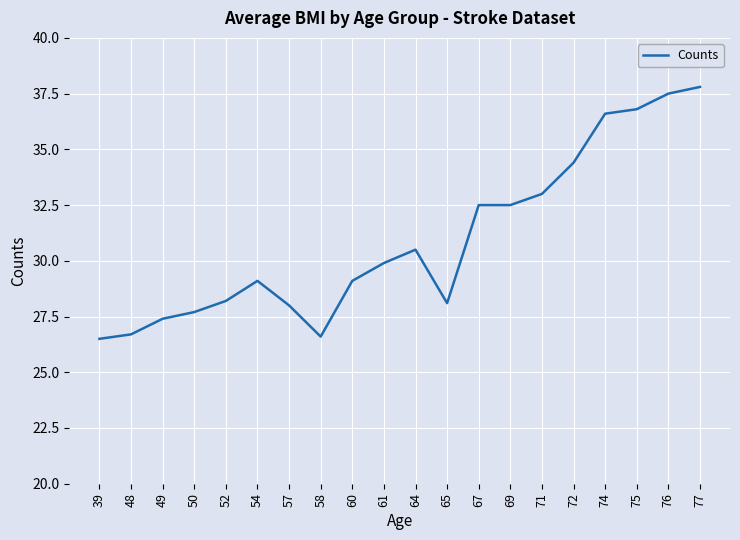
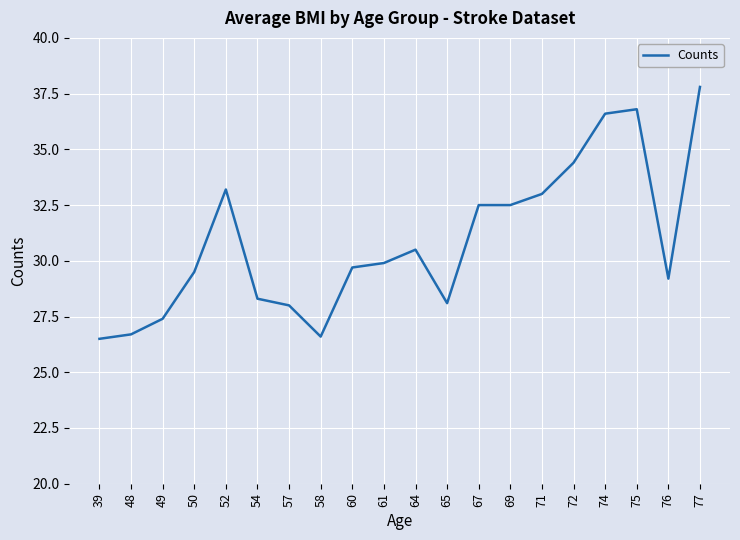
  {
    "39": 26.5,
    "48": 26.7,
    "49": 27.4,
-   "50": 27.7,
-   "52": 28.2,
-   "54": 29.1,
+   "50": 29.5,
+   "52": 33.2,
+   "54": 28.3,
    "57": 28.0,
    "58": 26.6,
-   "60": 29.1,
+   "60": 29.7,
    "61": 29.9,
    "64": 30.5,
    "65": 28.1,
    "67": 32.5,
    "69": 32.5,
    "71": 33.0,
    "72": 34.4,
    "74": 36.6,
    "75": 36.8,
-   "76": 37.5,
+   "76": 29.2,
    "77": 37.8
  }
